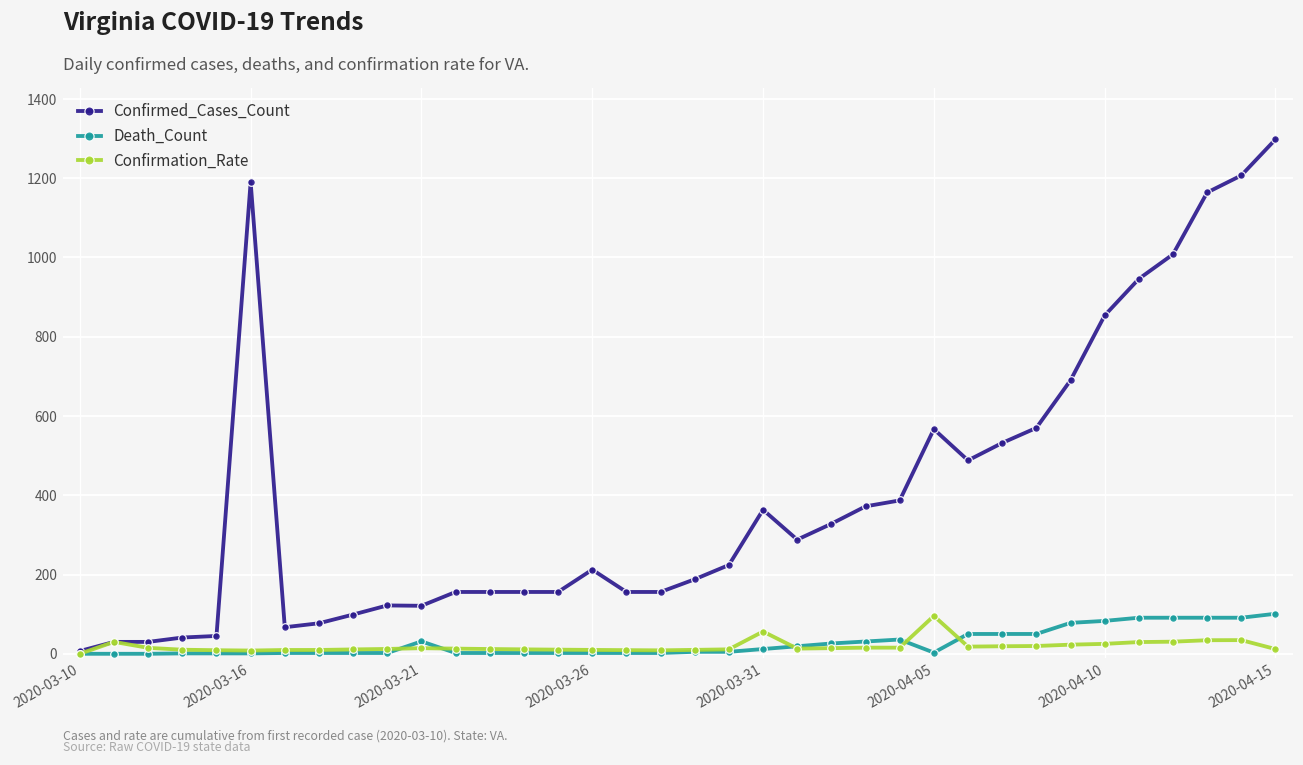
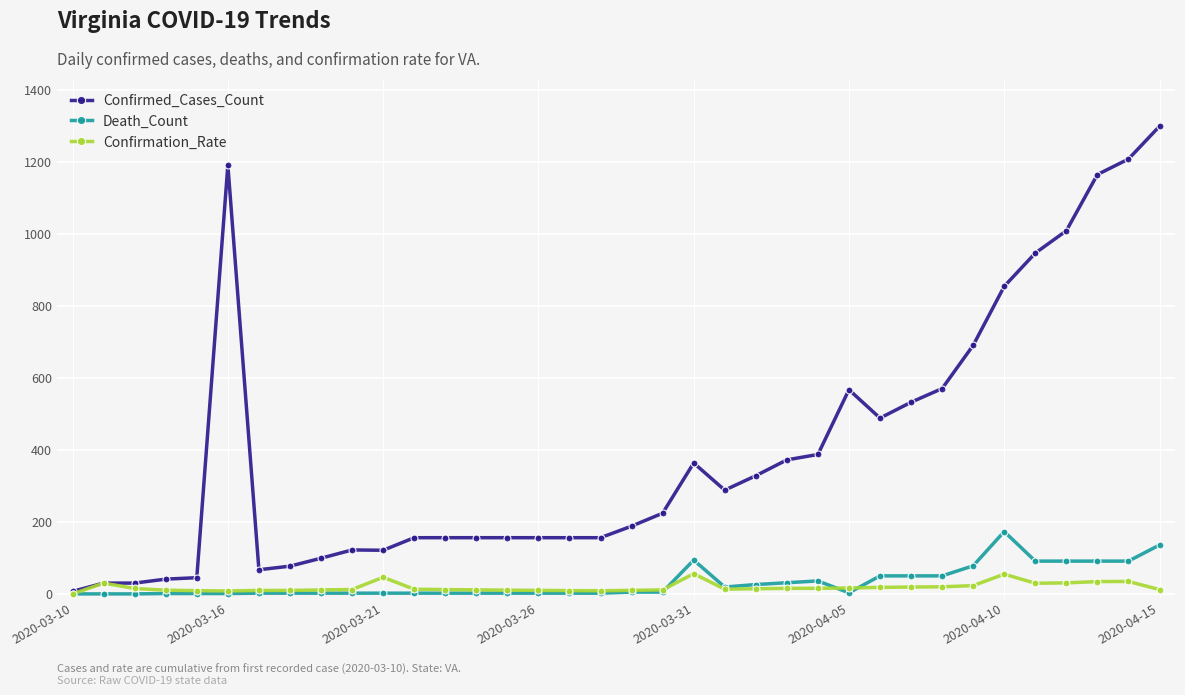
  {
    "Confirmed_Cases_Count": {
      "2020-03-16": 1190,
      "2020-03-21": 120,
-     "2020-03-26": 210,
+     "2020-03-26": 160,
      "2020-03-31": 360,
      "2020-04-05": 570,
      "2020-04-10": 850,
      "2020-04-15": 1300
    },
    "Death_Count": {
-     "2020-03-21": 30,
+     "2020-03-21": 0,
      "2020-03-26": 0,
-     "2020-03-31": 10,
+     "2020-03-31": 90,
      "2020-04-05": 0,
-     "2020-04-10": 80,
-     "2020-04-15": 100
+     "2020-04-10": 170,
+     "2020-04-15": 140
    },
    "Confirmation_Rate": {
-     "2020-03-21": 10,
+     "2020-03-21": 50,
      "2020-03-26": 10,
      "2020-03-31": 60,
-     "2020-04-05": 100,
-     "2020-04-10": 30,
+     "2020-04-05": 20,
+     "2020-04-10": 50,
      "2020-04-15": 10
    }
  }
